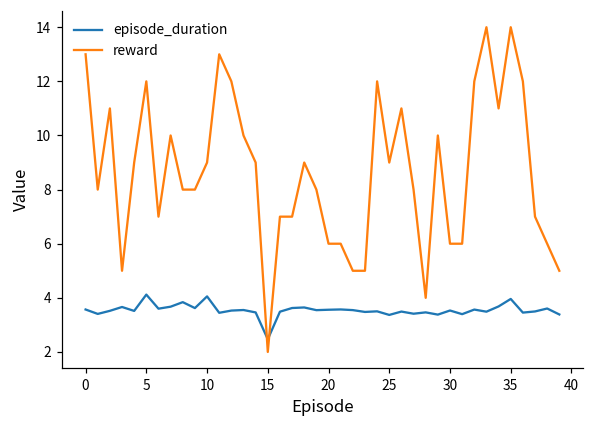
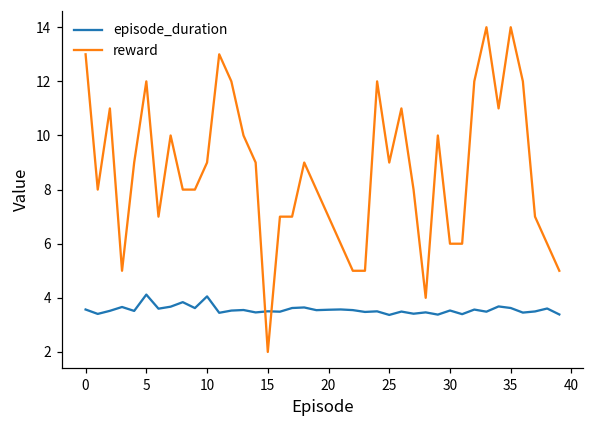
  {
    "episode_duration": {
      "0": 3.6,
      "5": 4.1,
      "10": 4.1,
-     "15": 2.5,
+     "15": 3.5,
      "20": 3.6,
      "25": 3.4,
      "30": 3.5,
-     "35": 4.0
+     "35": 3.6
    },
    "reward": {
      "0": 13,
      "5": 12,
      "10": 9,
      "15": 2,
-     "20": 6,
+     "20": 7,
      "25": 9,
      "30": 6,
      "35": 14
    }
  }
